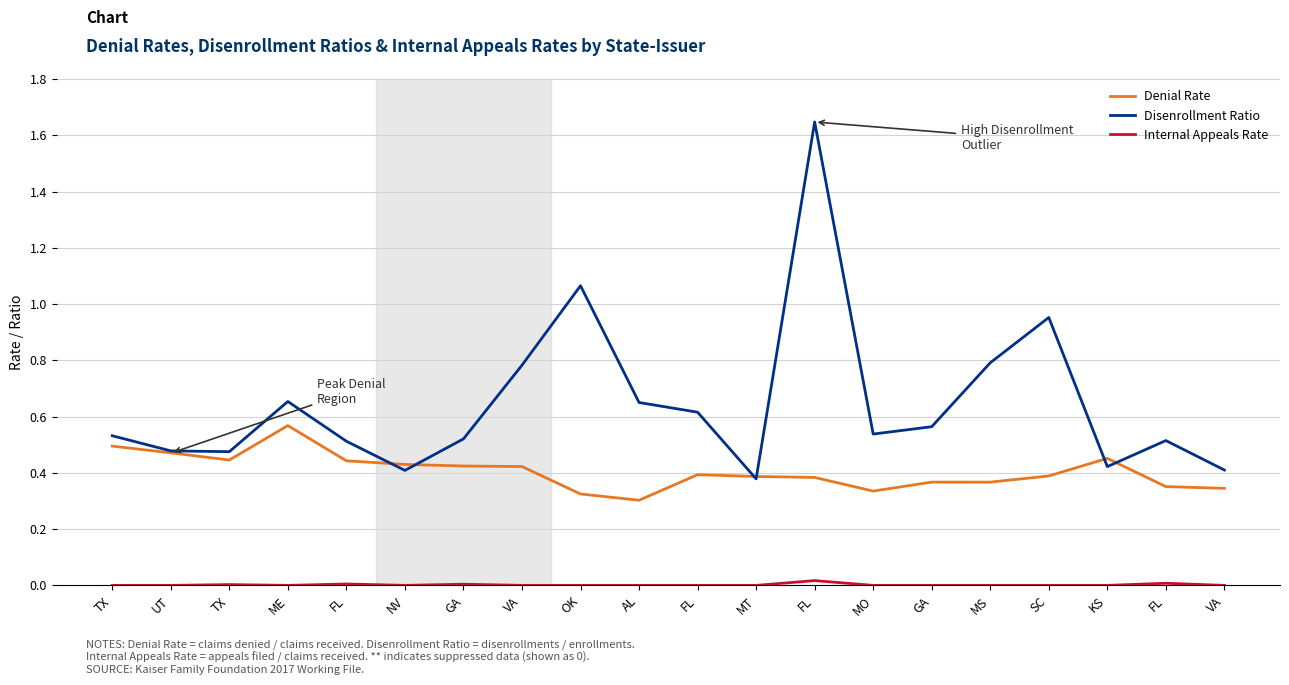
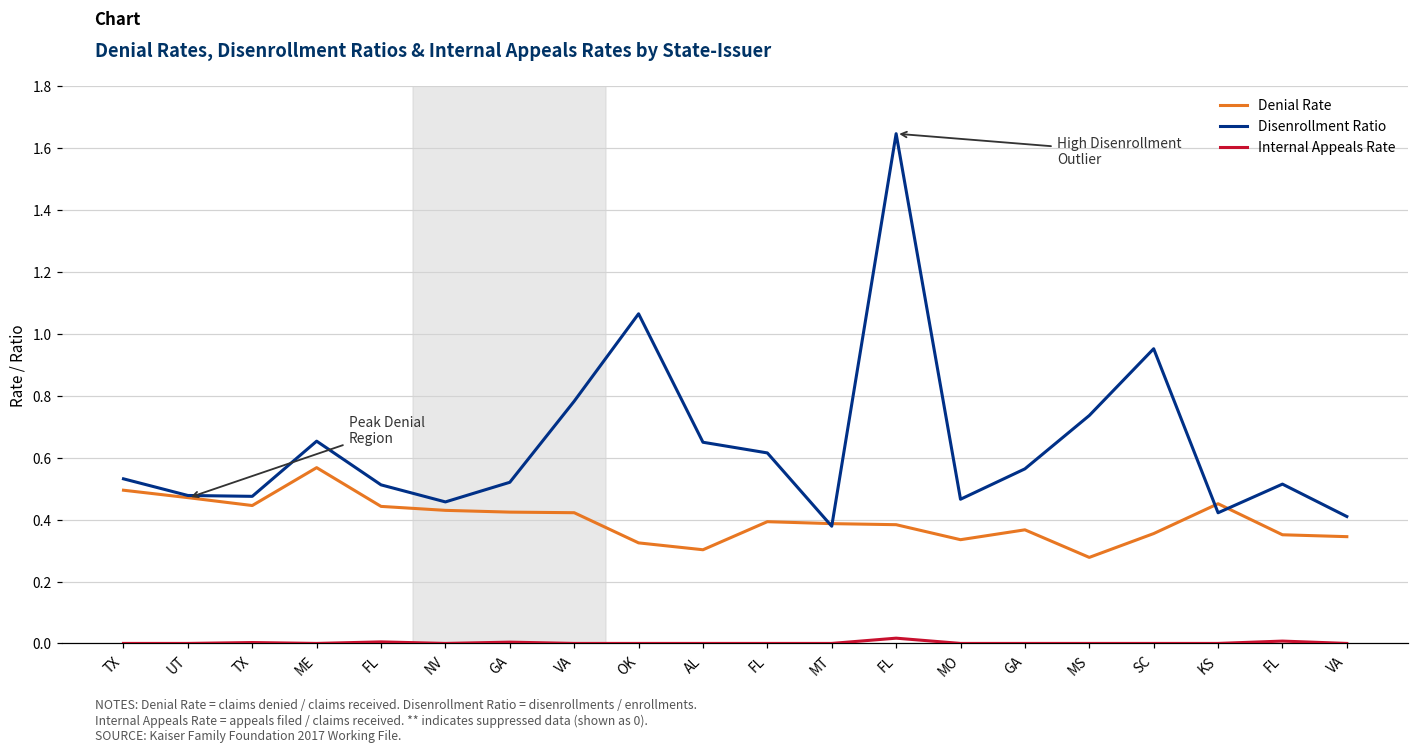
  {
    "Denial Rate": {
      "ME": 0.57,
      "NV": 0.43,
      "OK": 0.32,
      "AL": 0.30,
      "MO": 0.34,
-     "MS": 0.37,
-     "SC": 0.39,
+     "MS": 0.28,
+     "SC": 0.36,
      "KS": 0.45
    },
    "Disenrollment Ratio": {
      "ME": 0.65,
-     "NV": 0.41,
+     "NV": 0.46,
      "OK": 1.07,
      "AL": 0.65,
-     "MO": 0.54,
-     "MS": 0.79,
+     "MO": 0.47,
+     "MS": 0.74,
      "SC": 0.95,
      "KS": 0.42
    },
    "Internal Appeals Rate": {
      "UT": 0.00,
      "ME": 0.00,
      "NV": 0.00,
      "OK": 0.00,
      "AL": 0.00,
      "MT": 0.00,
      "MO": 0.00,
      "MS": 0.00,
      "SC": 0.00,
      "KS": 0.00
    }
  }
